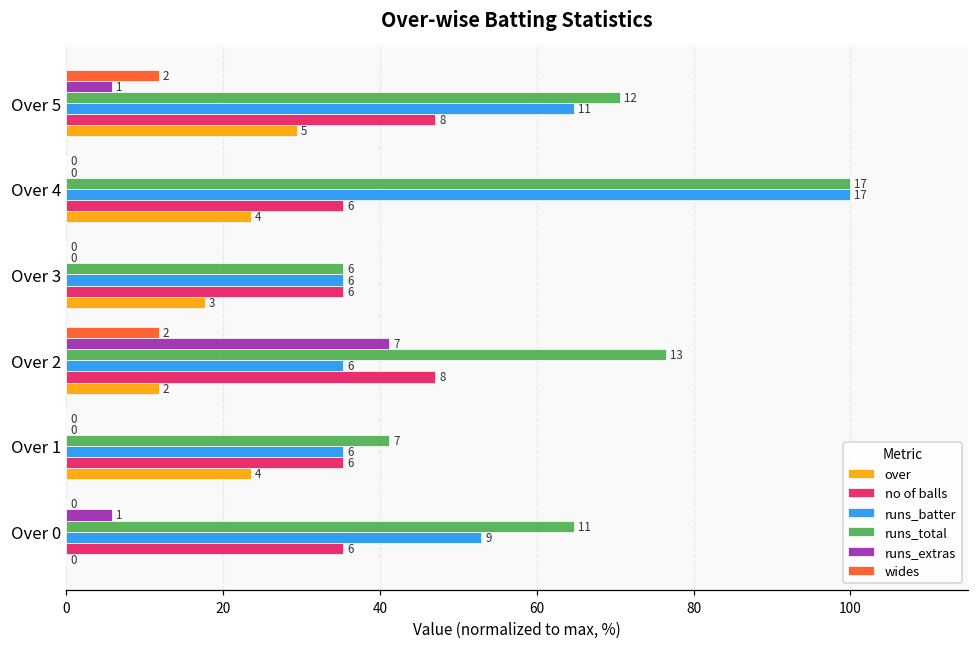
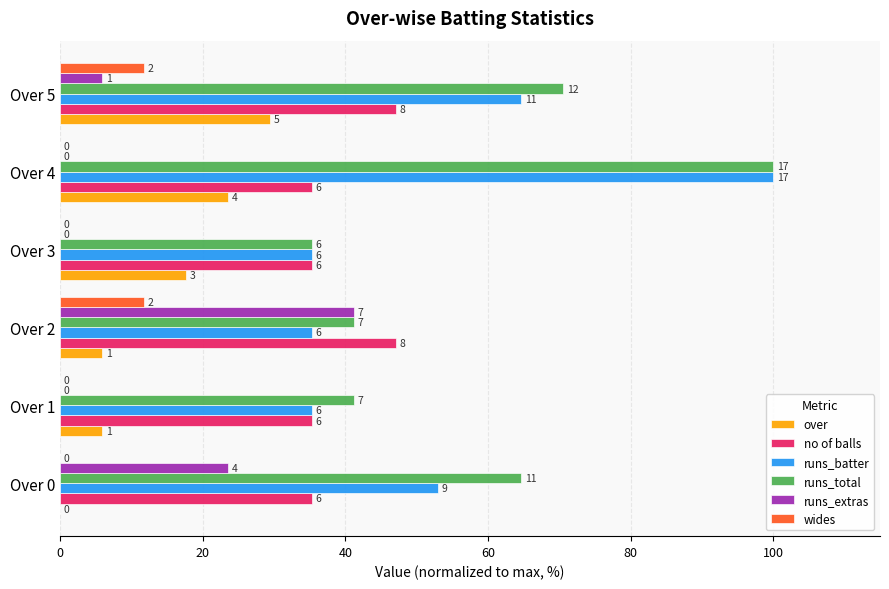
  {
    "over": {
-     "Over 2": 2,
-     "Over 1": 4,
+     "Over 2": 1,
+     "Over 1": 1,
      "Over 0": 0
    },
    "runs_total": {
-     "Over 2": 13
+     "Over 2": 7
    },
    "runs_extras": {
      "Over 4": 0,
      "Over 3": 0,
      "Over 1": 0,
-     "Over 0": 1
+     "Over 0": 4
    },
    "wides": {
      "Over 4": 0,
      "Over 3": 0,
      "Over 1": 0,
      "Over 0": 0
    }
  }
